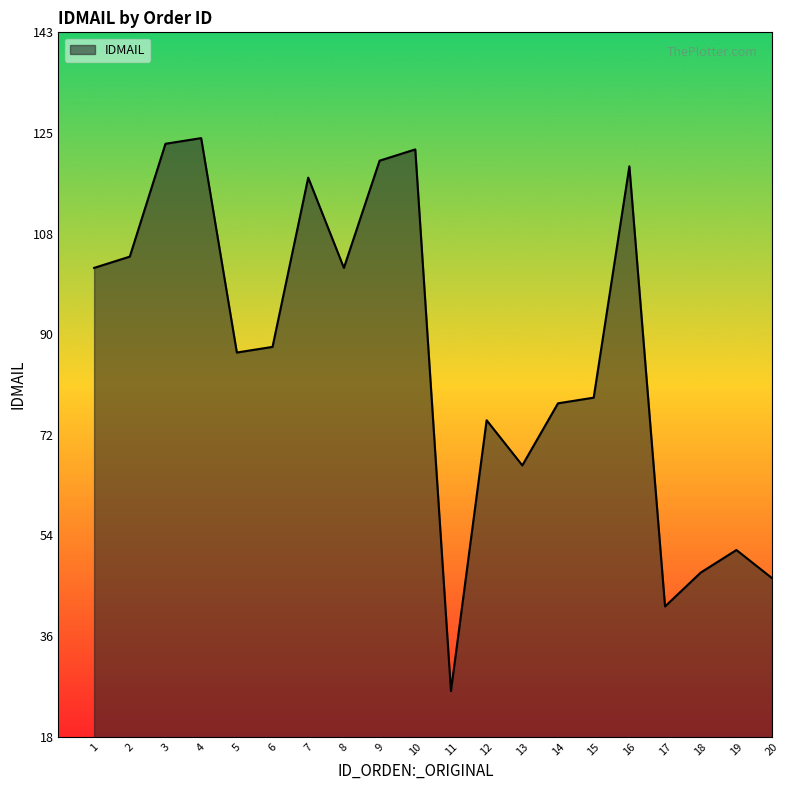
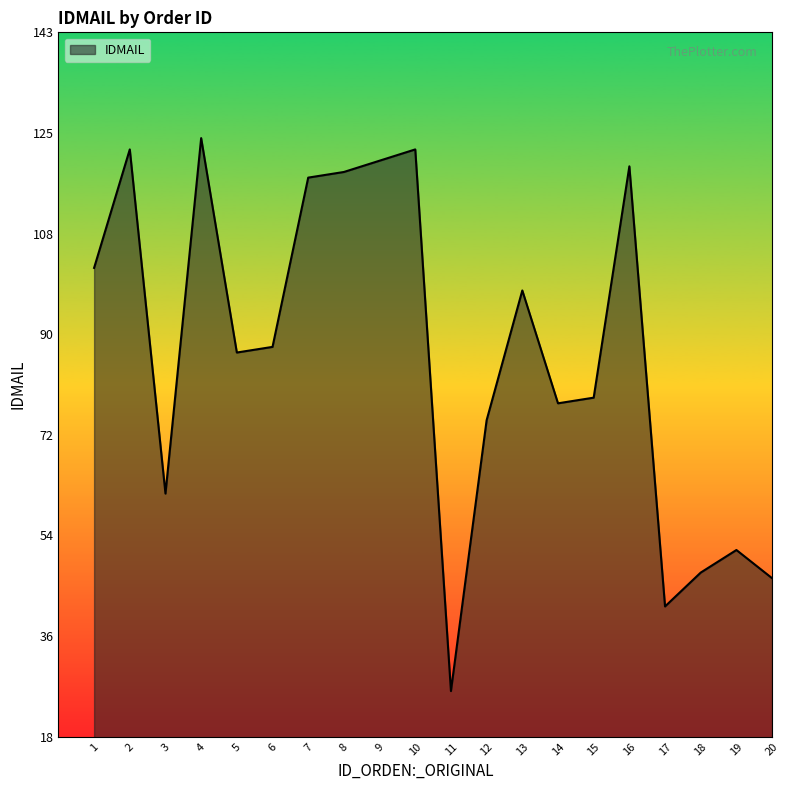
  {
    "1": 102,
-   "2": 104,
-   "3": 124,
+   "2": 123,
+   "3": 62,
    "4": 125,
    "5": 87,
    "6": 88,
    "7": 118,
-   "8": 102,
+   "8": 119,
    "9": 121,
    "10": 123,
    "11": 27,
    "12": 75,
-   "13": 67,
+   "13": 98,
    "14": 78,
    "15": 79,
    "16": 120,
    "17": 42,
    "18": 48,
    "19": 52,
    "20": 47
  }
